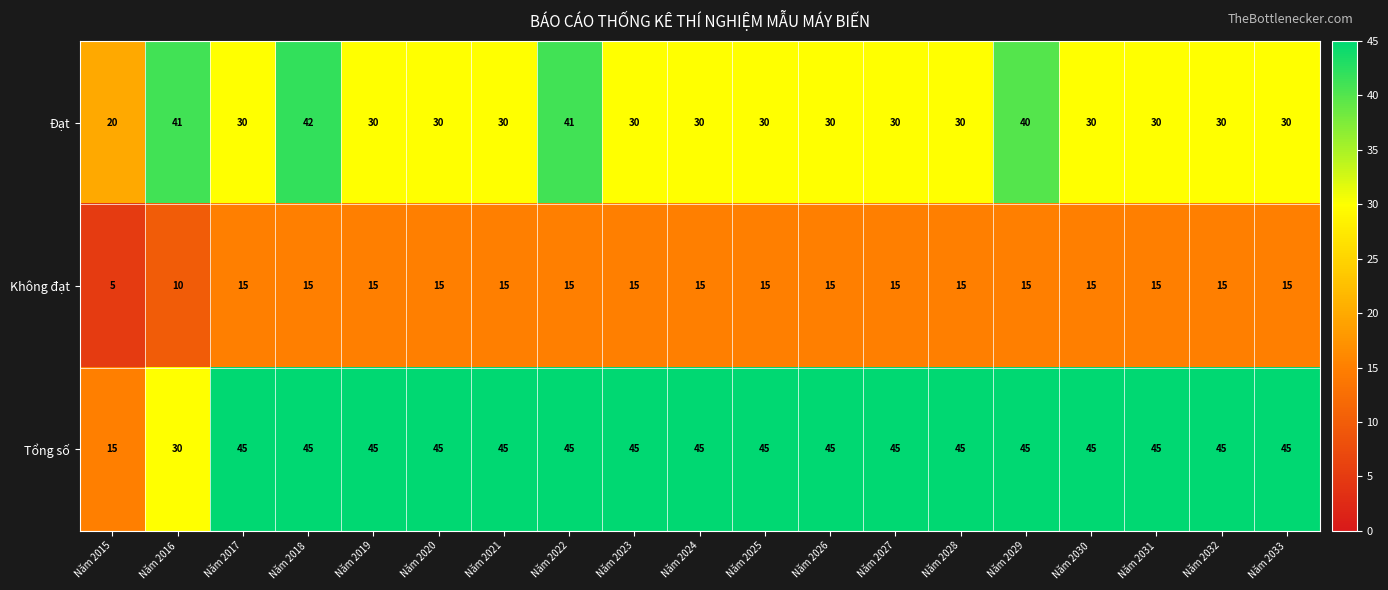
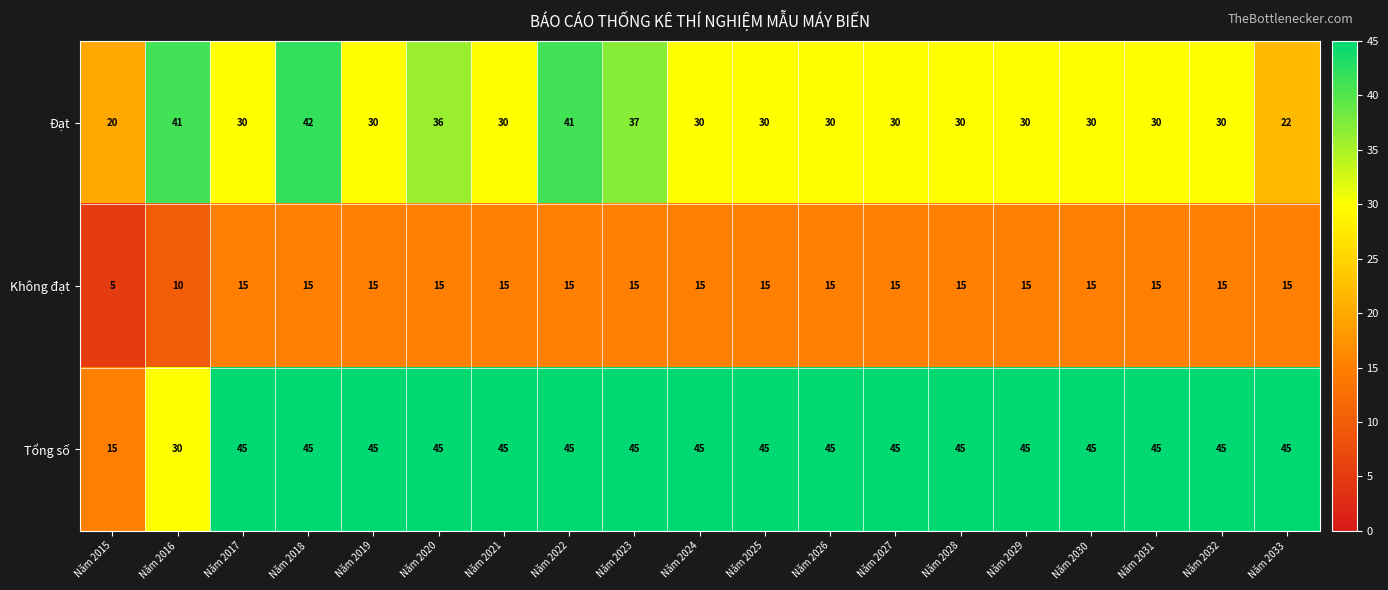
  {
    "Đạt": {
      "Năm 2015": 20,
      "Năm 2016": 41,
      "Năm 2017": 30,
      "Năm 2018": 42,
      "Năm 2019": 30,
-     "Năm 2020": 30,
+     "Năm 2020": 36,
      "Năm 2021": 30,
      "Năm 2022": 41,
-     "Năm 2023": 30,
+     "Năm 2023": 37,
      "Năm 2024": 30,
      "Năm 2025": 30,
      "Năm 2026": 30,
      "Năm 2027": 30,
      "Năm 2028": 30,
-     "Năm 2029": 40,
+     "Năm 2029": 30,
      "Năm 2030": 30,
      "Năm 2031": 30,
      "Năm 2032": 30,
-     "Năm 2033": 30
+     "Năm 2033": 22
    },
    "Không đạt": {
      "Năm 2015": 5,
      "Năm 2016": 10,
      "Năm 2017": 15,
      "Năm 2018": 15,
      "Năm 2019": 15,
      "Năm 2020": 15,
      "Năm 2021": 15,
      "Năm 2022": 15,
      "Năm 2023": 15,
      "Năm 2024": 15,
      "Năm 2025": 15,
      "Năm 2026": 15,
      "Năm 2027": 15,
      "Năm 2028": 15,
      "Năm 2029": 15,
      "Năm 2030": 15,
      "Năm 2031": 15,
      "Năm 2032": 15,
      "Năm 2033": 15
    },
    "Tổng số": {
      "Năm 2015": 15,
      "Năm 2016": 30,
      "Năm 2017": 45,
      "Năm 2018": 45,
      "Năm 2019": 45,
      "Năm 2020": 45,
      "Năm 2021": 45,
      "Năm 2022": 45,
      "Năm 2023": 45,
      "Năm 2024": 45,
      "Năm 2025": 45,
      "Năm 2026": 45,
      "Năm 2027": 45,
      "Năm 2028": 45,
      "Năm 2029": 45,
      "Năm 2030": 45,
      "Năm 2031": 45,
      "Năm 2032": 45,
      "Năm 2033": 45
    }
  }
